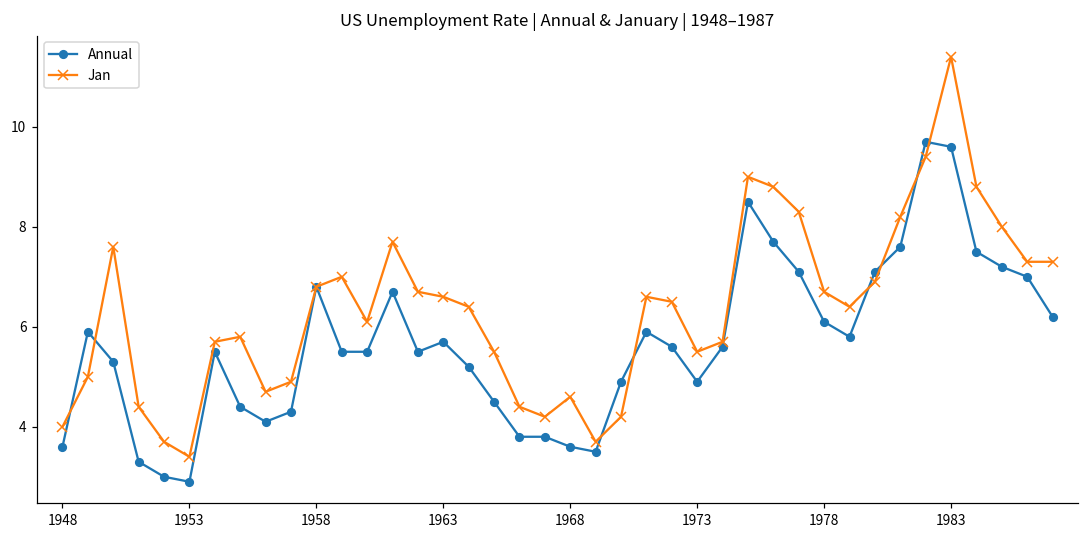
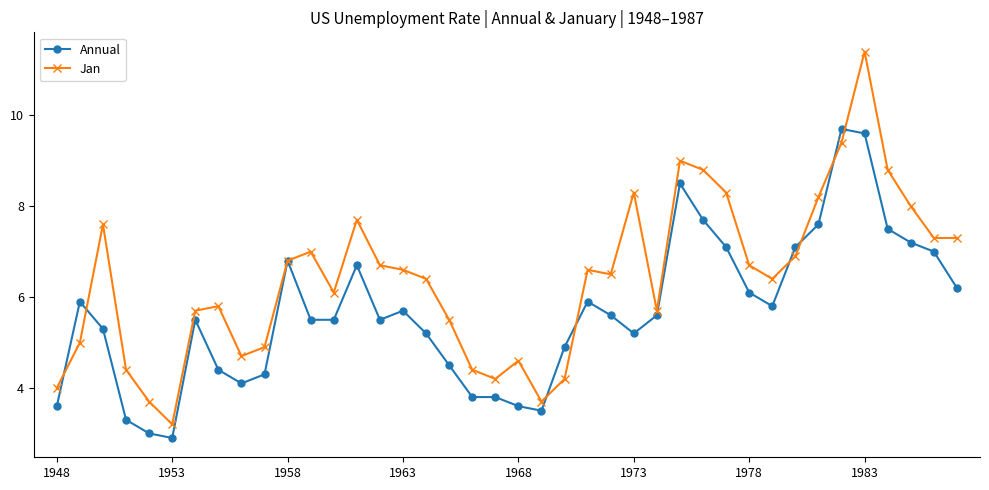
  {
    "Annual": {
      "1948": 3.6,
      "1953": 2.9,
      "1963": 5.7,
      "1968": 3.6,
-     "1973": 4.9,
+     "1973": 5.2,
      "1978": 6.1,
      "1983": 9.6
    },
    "Jan": {
      "1948": 4.0,
-     "1953": 3.4,
+     "1953": 3.2,
      "1963": 6.6,
      "1968": 4.6,
-     "1973": 5.5,
+     "1973": 8.3,
      "1978": 6.7,
      "1983": 11.4
    }
  }
